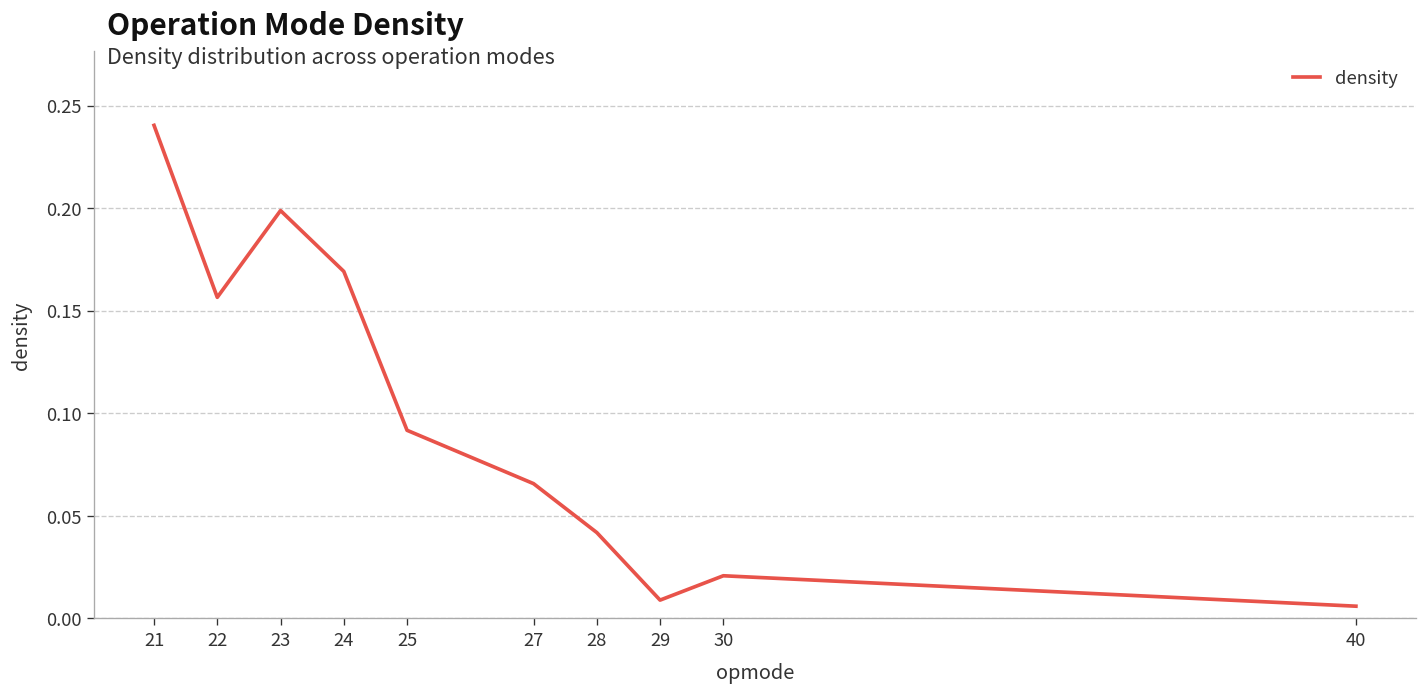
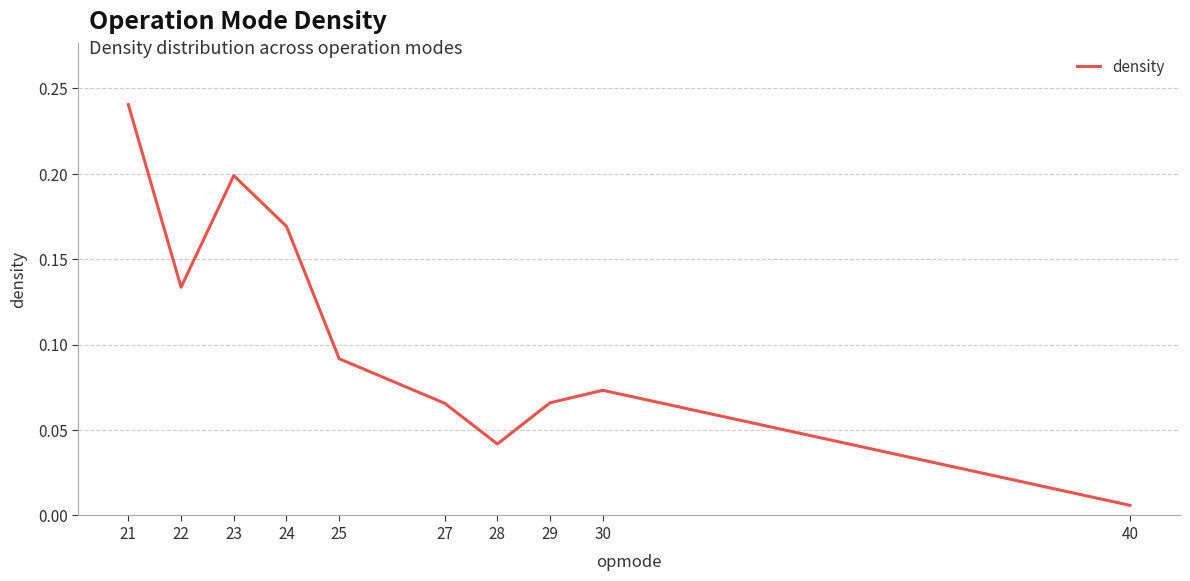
  {
    "21": 0.240,
-   "22": 0.157,
+   "22": 0.134,
    "23": 0.199,
    "24": 0.169,
    "25": 0.092,
    "27": 0.066,
    "28": 0.042,
-   "29": 0.009,
-   "30": 0.021,
+   "29": 0.066,
+   "30": 0.073,
    "40": 0.006
  }
